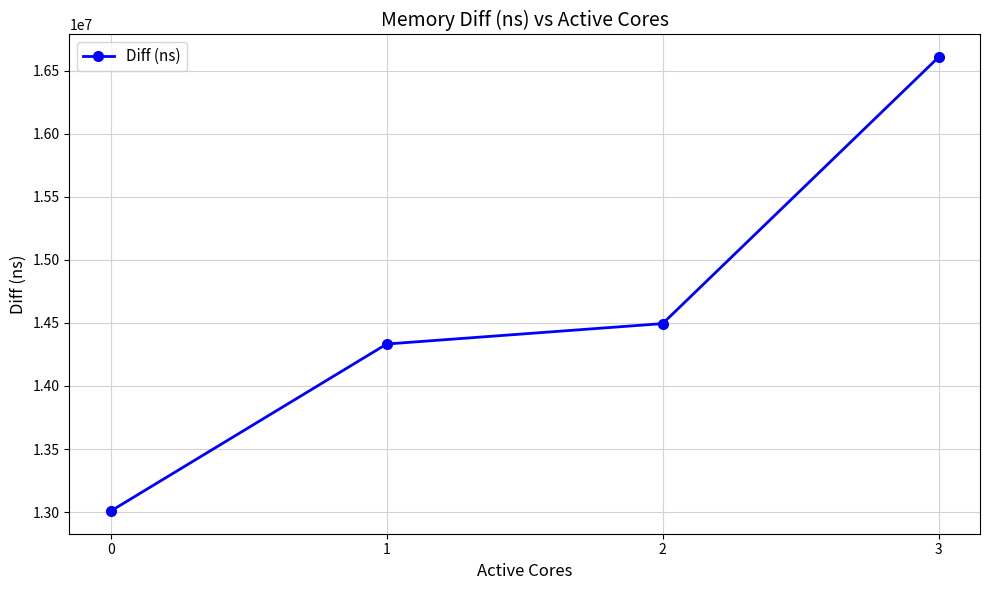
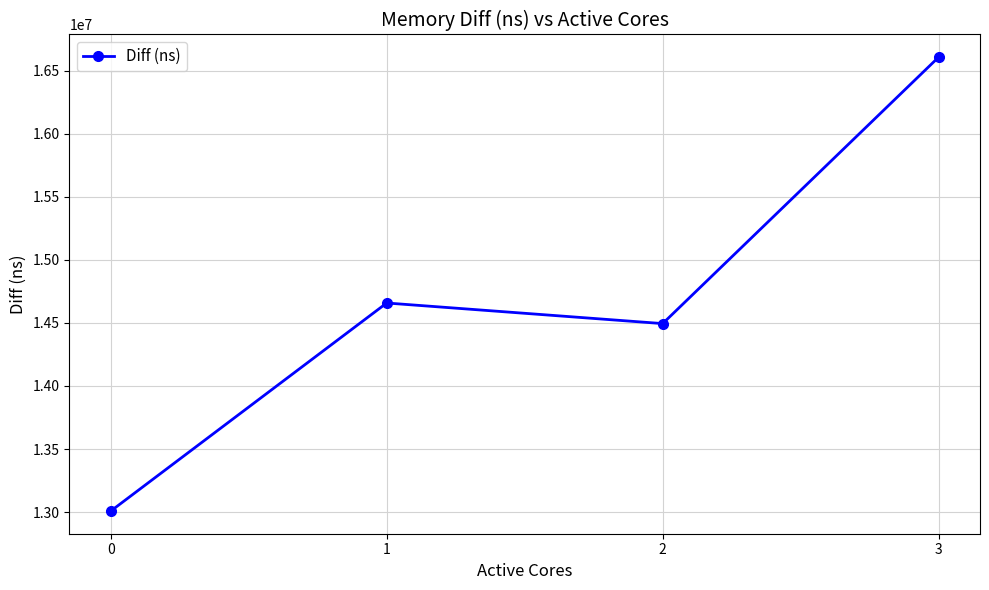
  {
    "0": 13010000,
-   "1": 14330000,
+   "1": 14660000,
    "2": 14490000,
    "3": 16610000
  }
